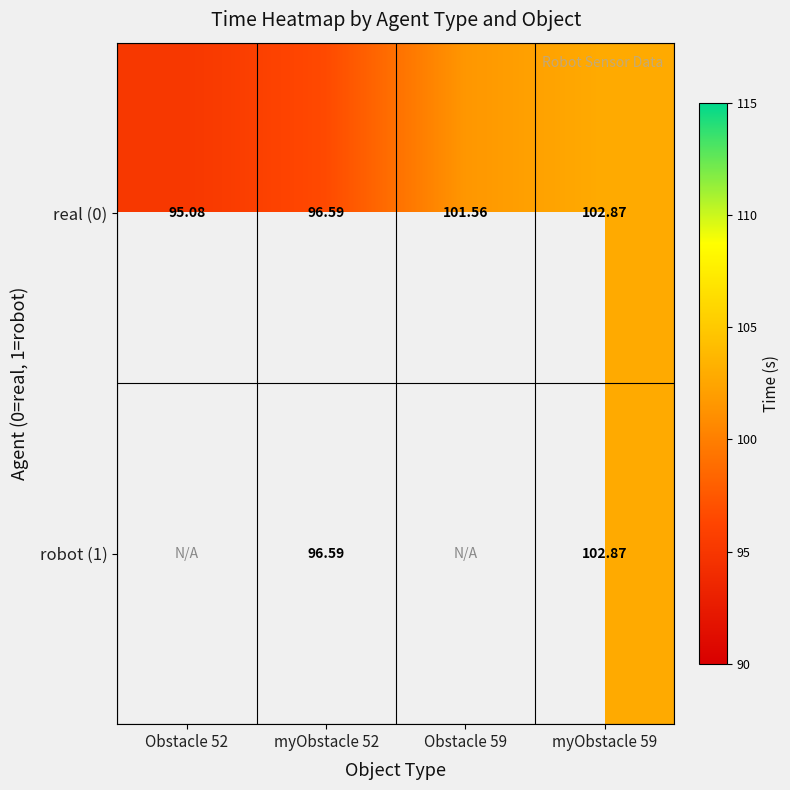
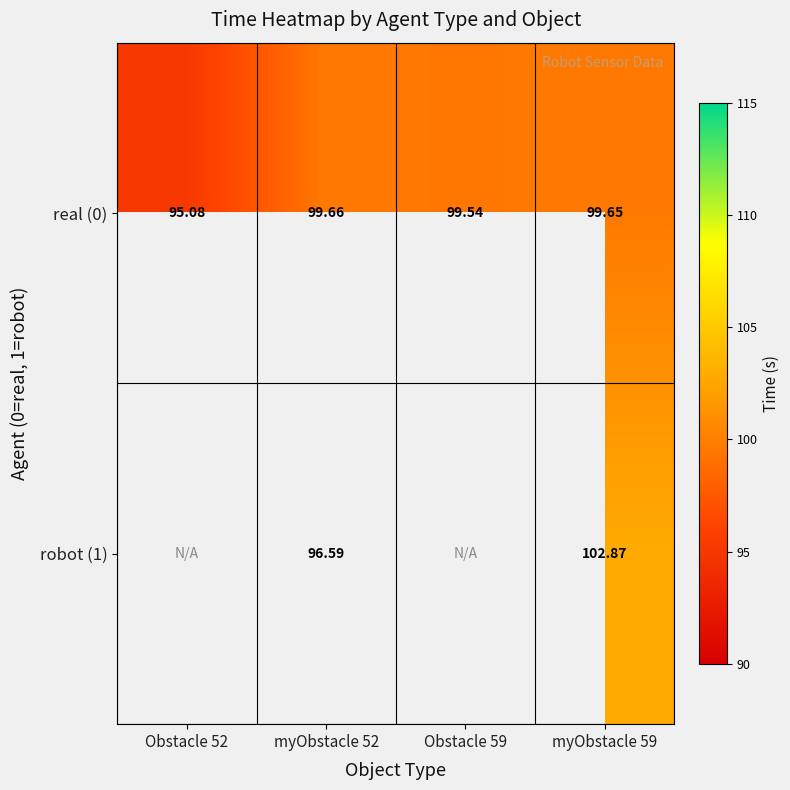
  {
    "real (0)": {
      "Obstacle 52": 95.08,
-     "myObstacle 52": 96.59,
-     "Obstacle 59": 101.56,
-     "myObstacle 59": 102.87
+     "myObstacle 52": 99.66,
+     "Obstacle 59": 99.54,
+     "myObstacle 59": 99.65
    },
    "robot (1)": {
      "myObstacle 52": 96.59,
      "myObstacle 59": 102.87
    }
  }
